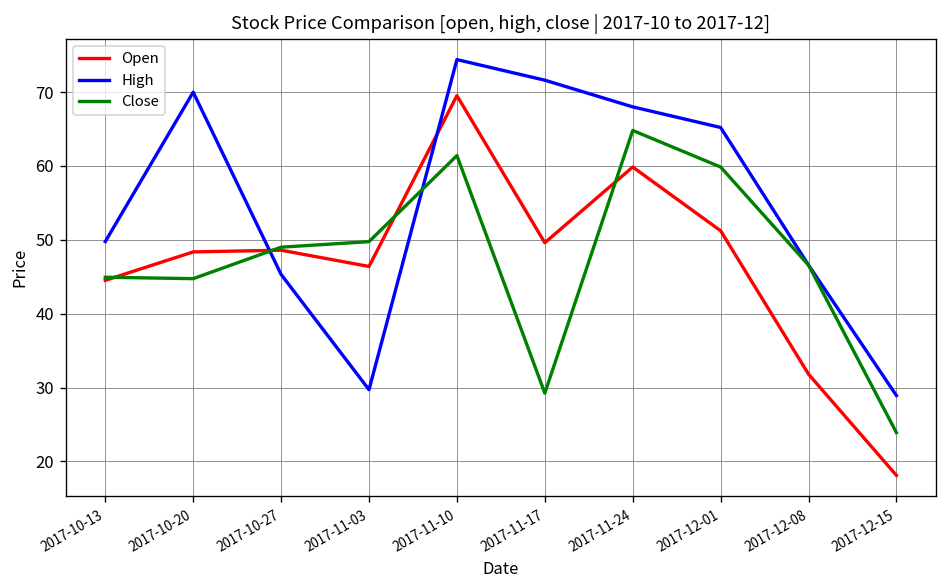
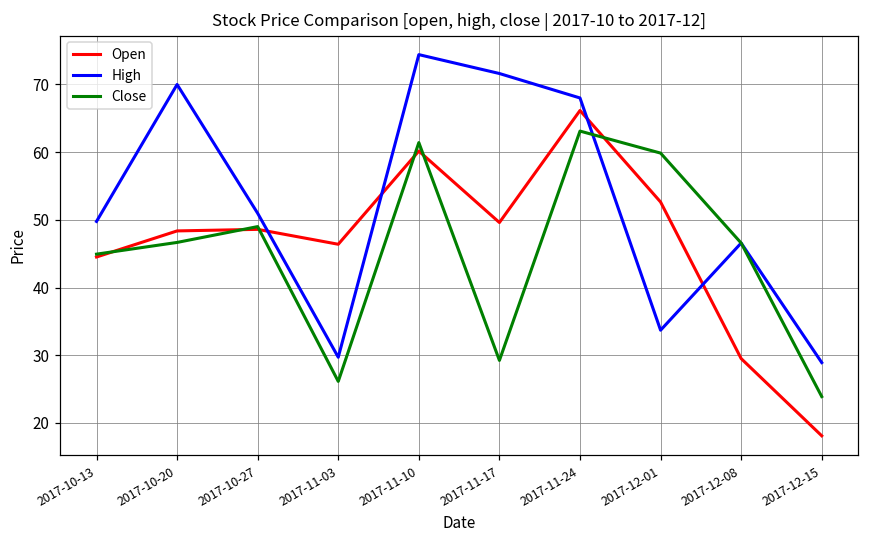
  {
    "Open": {
      "2017-10-13": 45,
      "2017-10-20": 48,
      "2017-11-03": 46,
-     "2017-11-10": 70,
+     "2017-11-10": 60,
      "2017-11-17": 50,
-     "2017-11-24": 60,
-     "2017-12-01": 51,
-     "2017-12-08": 32,
+     "2017-11-24": 66,
+     "2017-12-01": 53,
+     "2017-12-08": 30,
      "2017-12-15": 18
    },
    "High": {
      "2017-10-13": 50,
      "2017-10-20": 70,
-     "2017-10-27": 45,
+     "2017-10-27": 51,
      "2017-11-03": 30,
      "2017-11-10": 74,
      "2017-11-17": 72,
      "2017-11-24": 68,
-     "2017-12-01": 65,
+     "2017-12-01": 34,
      "2017-12-15": 29
    },
    "Close": {
      "2017-10-13": 45,
-     "2017-10-20": 45,
-     "2017-11-03": 50,
+     "2017-10-20": 47,
+     "2017-11-03": 26,
      "2017-11-10": 61,
      "2017-11-17": 29,
-     "2017-11-24": 65,
+     "2017-11-24": 63,
      "2017-12-01": 60,
      "2017-12-15": 24
    }
  }
